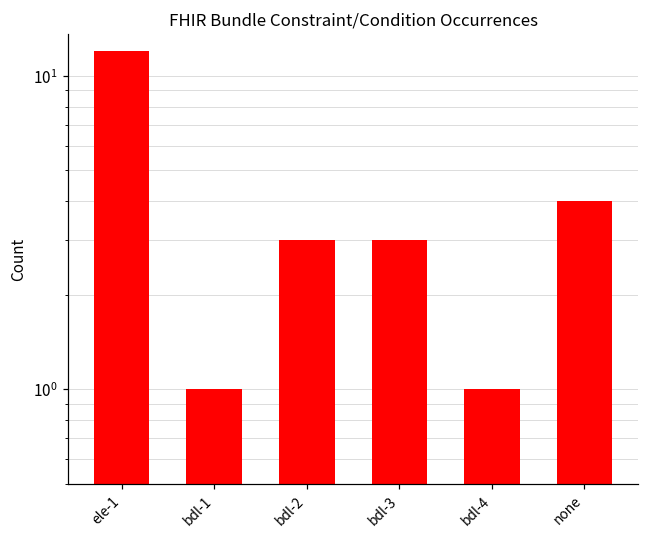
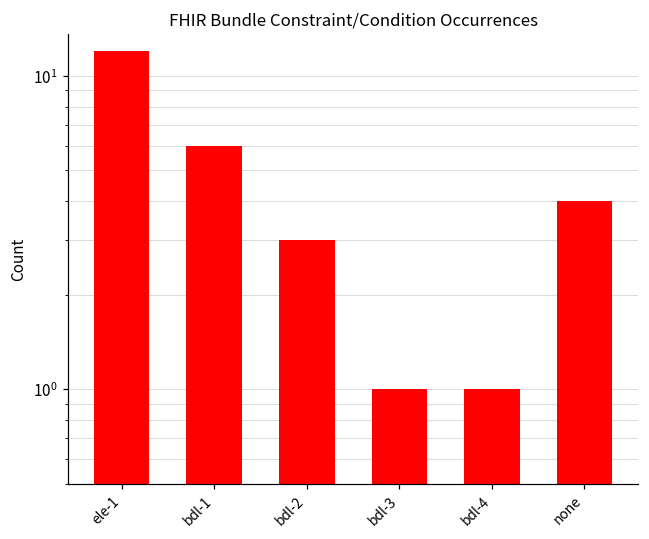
  {
    "ele-1": 12,
-   "bdl-1": 1,
+   "bdl-1": 6,
    "bdl-2": 3,
-   "bdl-3": 3,
+   "bdl-3": 1,
    "bdl-4": 1,
    "none": 4
  }
